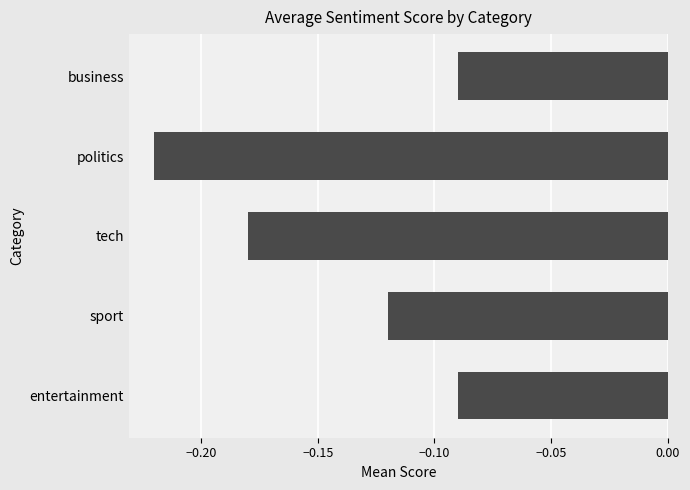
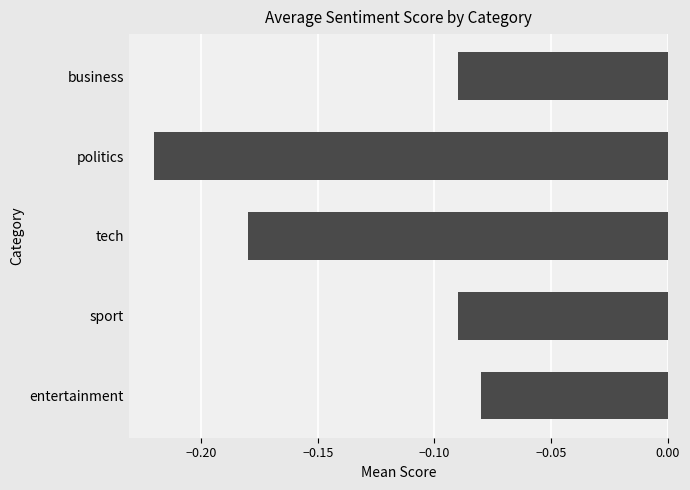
  {
    "business": -0.09,
    "politics": -0.22,
    "tech": -0.18,
-   "sport": -0.12,
-   "entertainment": -0.09
+   "sport": -0.09,
+   "entertainment": -0.08
  }
